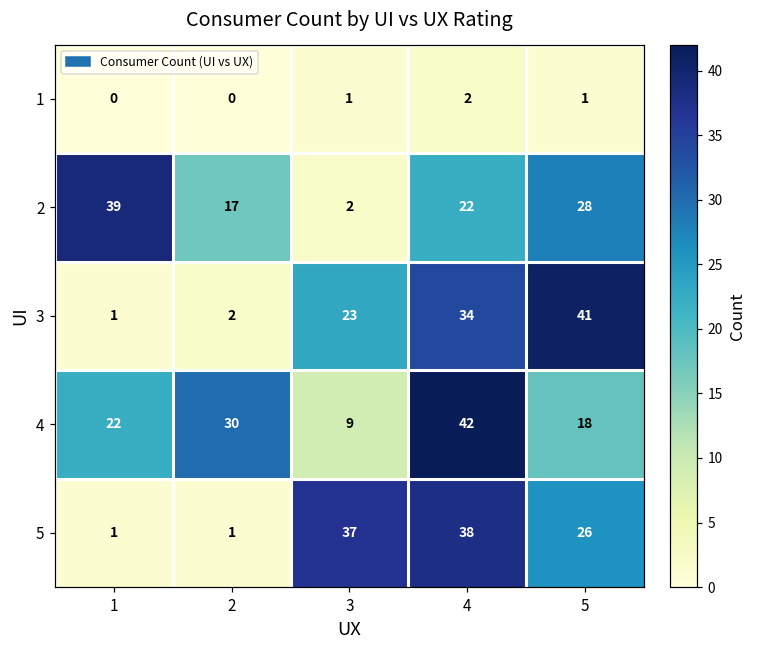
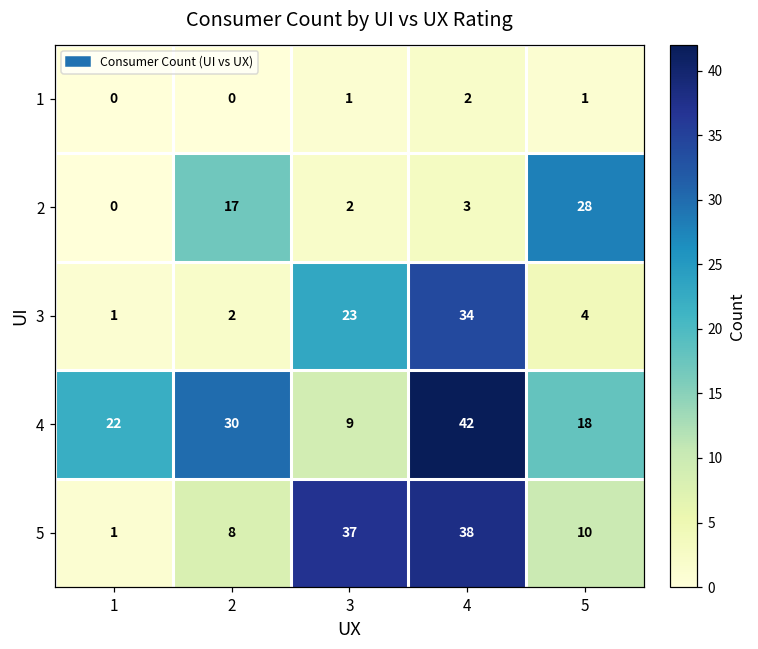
  {
    "1": {
      "1": 0,
      "2": 0,
      "3": 1,
      "4": 2,
      "5": 1
    },
    "2": {
-     "1": 39,
+     "1": 0,
      "2": 17,
      "3": 2,
-     "4": 22,
+     "4": 3,
      "5": 28
    },
    "3": {
      "1": 1,
      "2": 2,
      "3": 23,
      "4": 34,
-     "5": 41
+     "5": 4
    },
    "4": {
      "1": 22,
      "2": 30,
      "3": 9,
      "4": 42,
      "5": 18
    },
    "5": {
      "1": 1,
-     "2": 1,
+     "2": 8,
      "3": 37,
      "4": 38,
-     "5": 26
+     "5": 10
    }
  }
